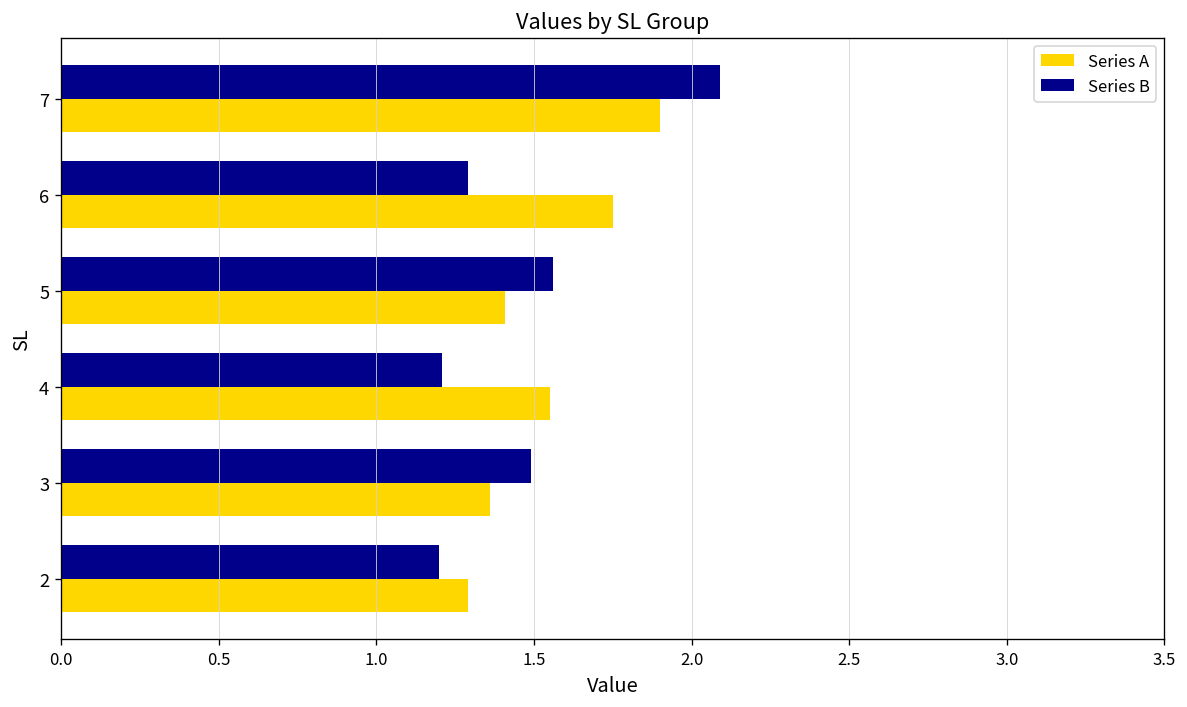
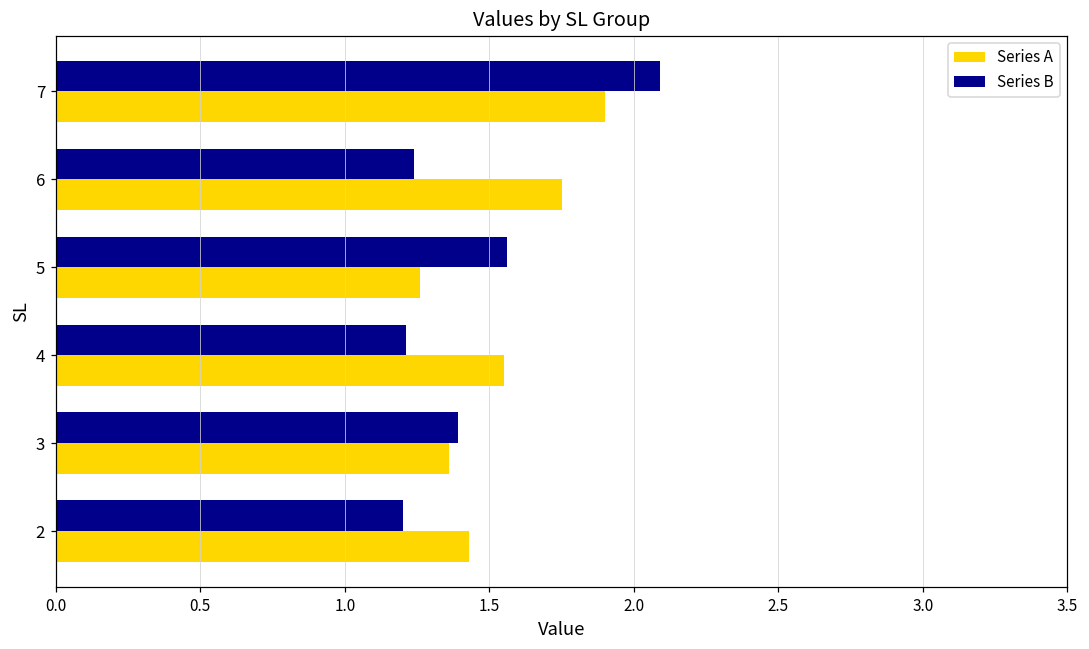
  {
    "Series A": {
      "7": 1.90,
      "6": 1.75,
-     "5": 1.41,
+     "5": 1.26,
      "4": 1.55,
      "3": 1.36,
-     "2": 1.29
+     "2": 1.43
    },
    "Series B": {
      "7": 2.09,
-     "6": 1.29,
+     "6": 1.24,
      "5": 1.56,
      "4": 1.21,
-     "3": 1.49,
+     "3": 1.39,
      "2": 1.20
    }
  }
